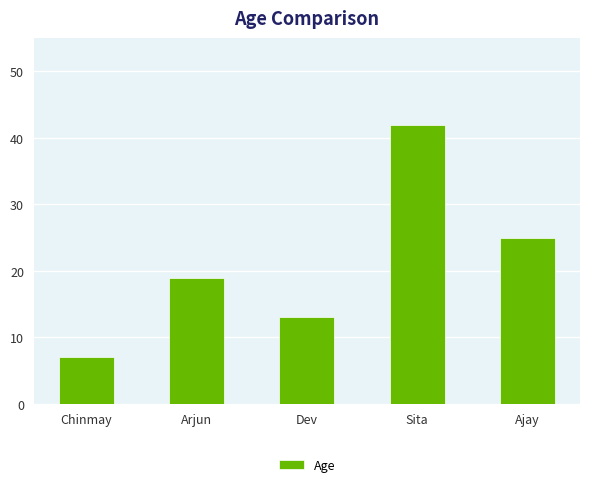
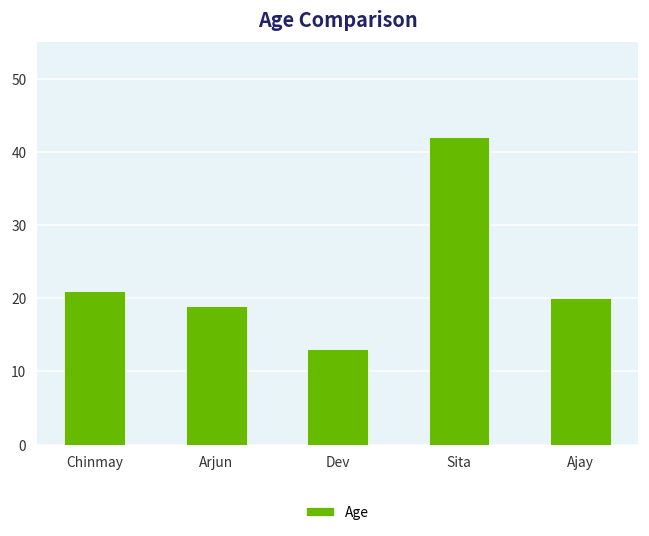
  {
-   "Chinmay": 7,
+   "Chinmay": 21,
    "Arjun": 19,
    "Dev": 13,
    "Sita": 42,
-   "Ajay": 25
+   "Ajay": 20
  }
